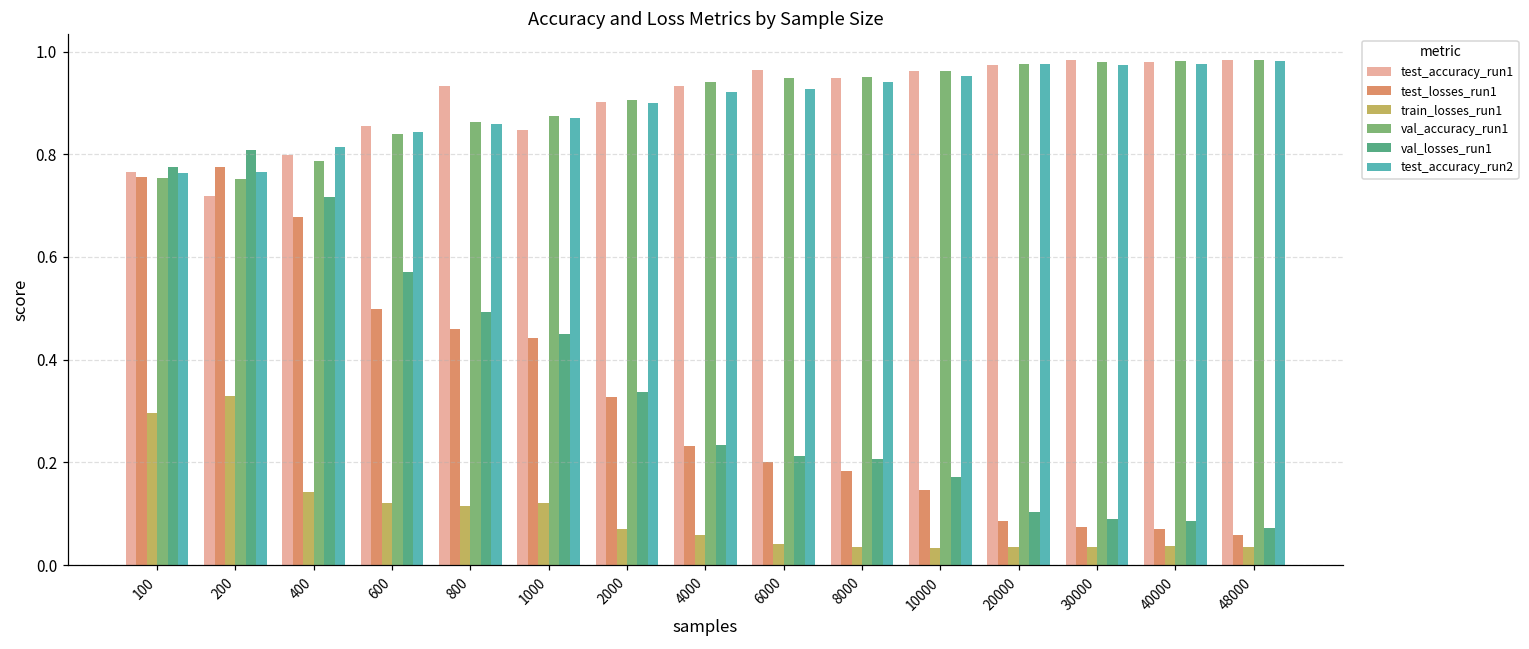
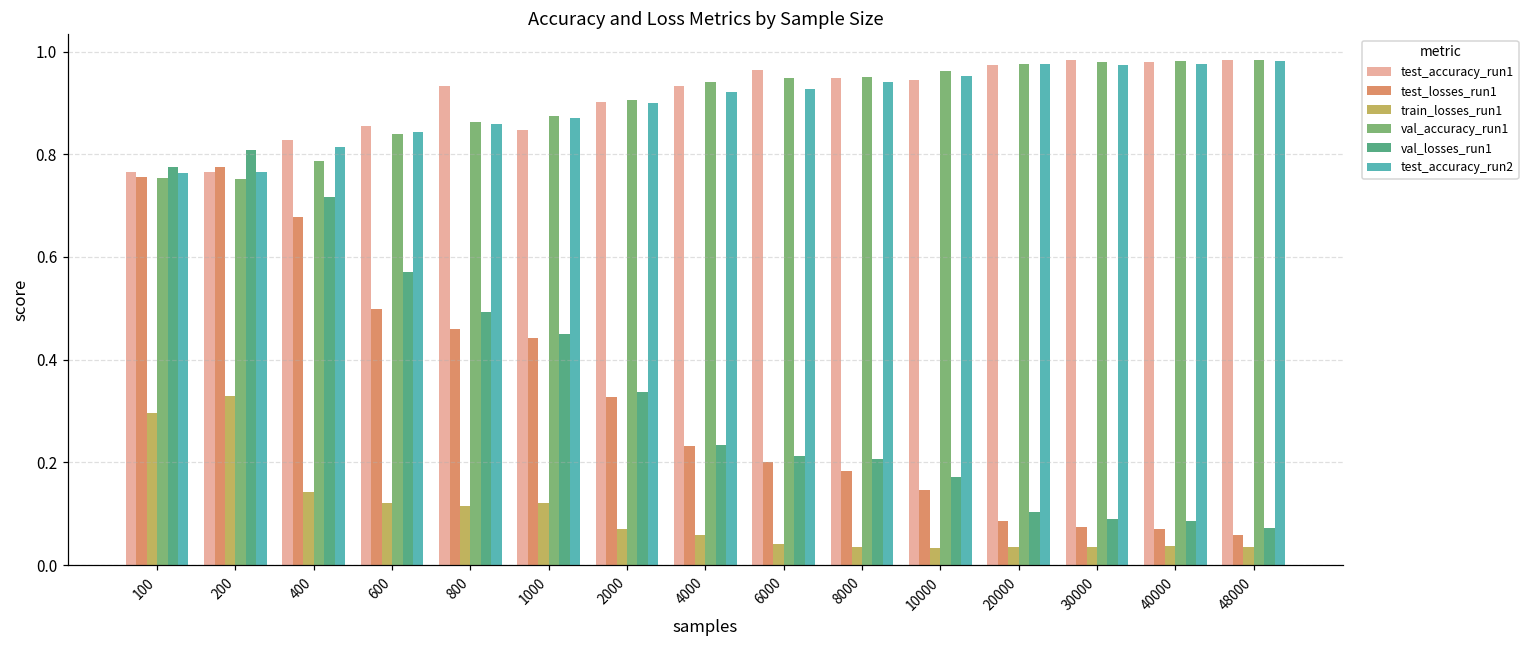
  {
    "test_accuracy_run1": {
      "100": 0.76,
-     "200": 0.72,
-     "400": 0.80,
+     "200": 0.77,
+     "400": 0.83,
      "600": 0.85,
      "800": 0.93,
      "1000": 0.85,
      "2000": 0.90,
      "4000": 0.93,
      "6000": 0.96,
      "8000": 0.95,
-     "10000": 0.96,
+     "10000": 0.95,
      "20000": 0.97,
      "30000": 0.98,
      "40000": 0.98,
      "48000": 0.98
    }
  }
